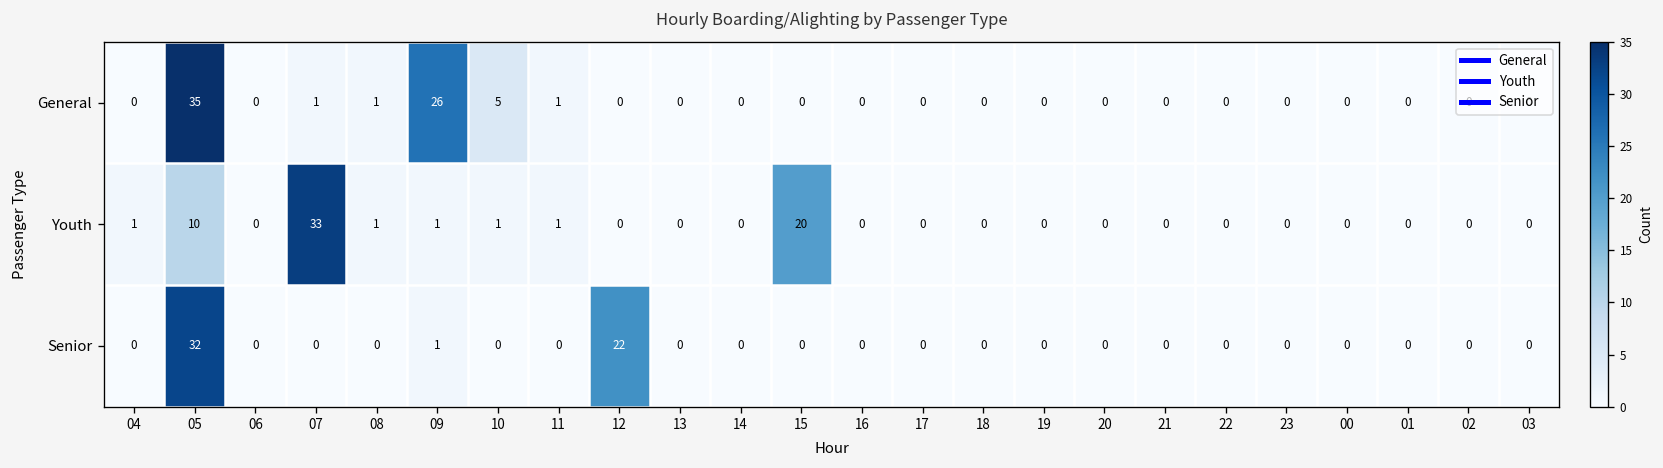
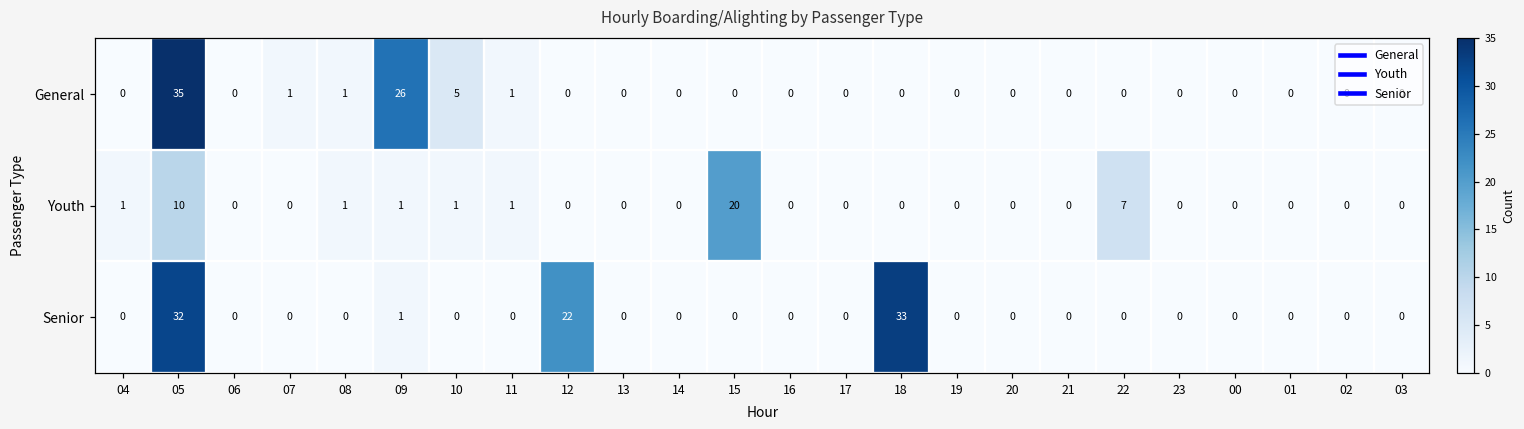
  {
    "General": {
      "04": 0,
      "05": 35,
      "06": 0,
      "07": 1,
      "08": 1,
      "09": 26,
      "10": 5,
      "11": 1,
      "12": 0,
      "13": 0,
      "14": 0,
      "15": 0,
      "16": 0,
      "17": 0,
      "18": 0,
      "19": 0,
      "20": 0,
      "21": 0,
      "22": 0,
      "23": 0,
      "00": 0,
      "01": 0
    },
    "Youth": {
      "04": 1,
      "05": 10,
      "06": 0,
-     "07": 33,
+     "07": 0,
      "08": 1,
      "09": 1,
      "10": 1,
      "11": 1,
      "12": 0,
      "13": 0,
      "14": 0,
      "15": 20,
      "16": 0,
      "17": 0,
      "18": 0,
      "19": 0,
      "20": 0,
      "21": 0,
-     "22": 0,
+     "22": 7,
      "23": 0,
      "00": 0,
      "01": 0,
      "02": 0,
      "03": 0
    },
    "Senior": {
      "04": 0,
      "05": 32,
      "06": 0,
      "07": 0,
      "08": 0,
      "09": 1,
      "10": 0,
      "11": 0,
      "12": 22,
      "13": 0,
      "14": 0,
      "15": 0,
      "16": 0,
      "17": 0,
-     "18": 0,
+     "18": 33,
      "19": 0,
      "20": 0,
      "21": 0,
      "22": 0,
      "23": 0,
      "00": 0,
      "01": 0,
      "02": 0,
      "03": 0
    }
  }
